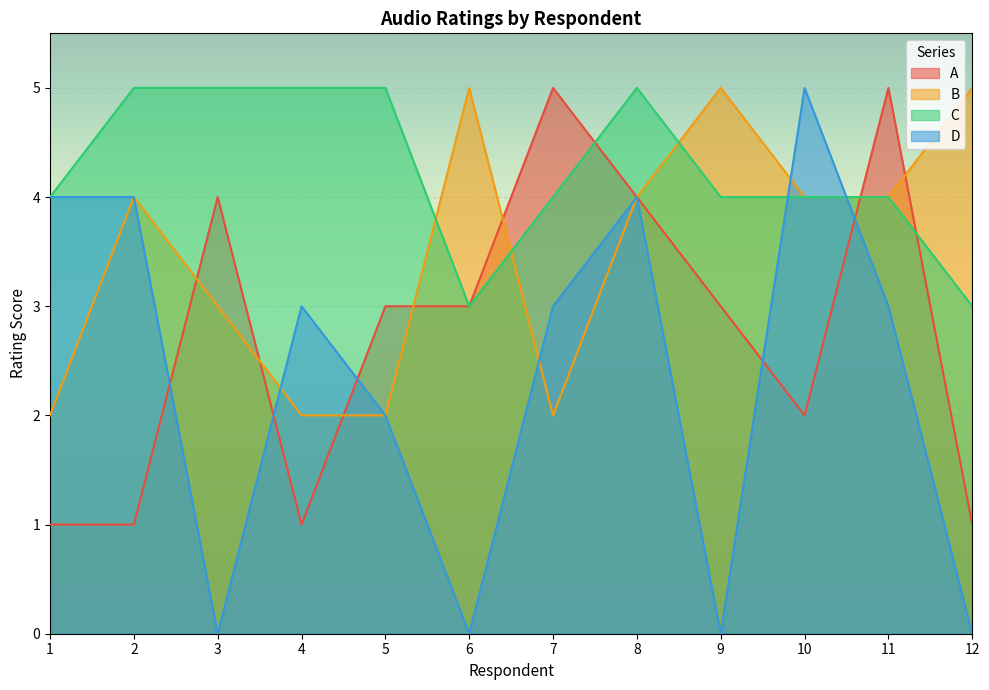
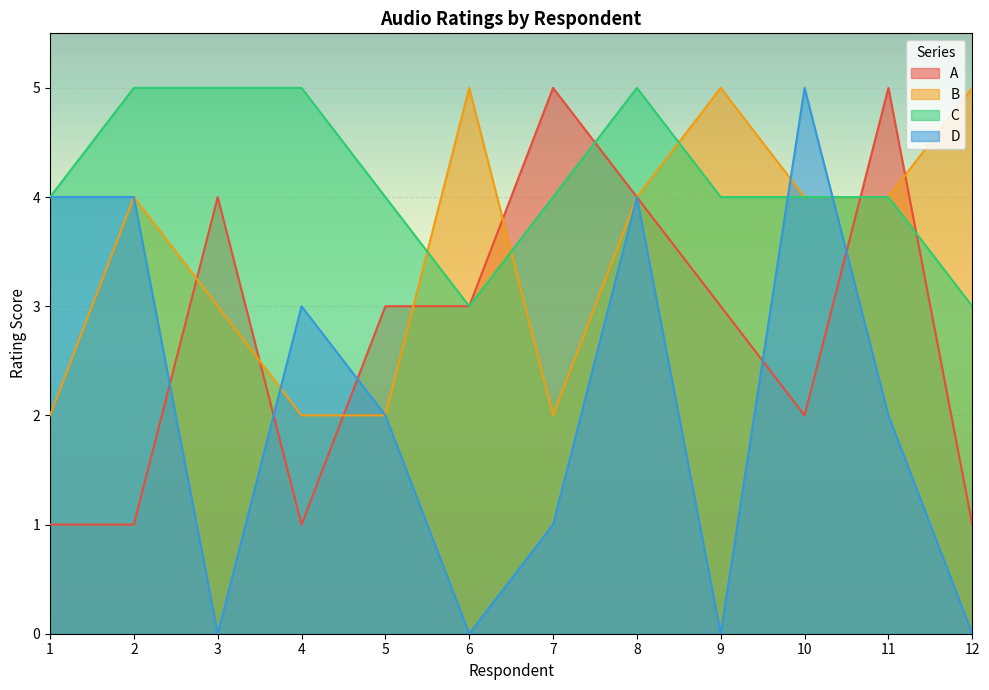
  {
    "A": {
      "1": 1,
      "2": 1,
      "3": 4,
      "4": 1,
      "5": 3,
      "7": 5,
      "9": 3,
      "10": 2,
      "11": 5,
      "12": 1
    },
    "B": {
      "1": 2,
      "3": 3,
      "4": 2,
      "6": 5,
      "7": 2,
      "9": 5,
      "12": 5
    },
    "C": {
      "2": 5,
      "3": 5,
      "4": 5,
-     "5": 5,
+     "5": 4,
      "7": 4,
      "8": 5,
      "9": 4,
      "12": 3
    },
    "D": {
      "3": 0,
      "4": 3,
      "6": 0,
-     "7": 3,
+     "7": 1,
      "9": 0,
      "10": 5,
-     "11": 3,
+     "11": 2,
      "12": 0
    }
  }
